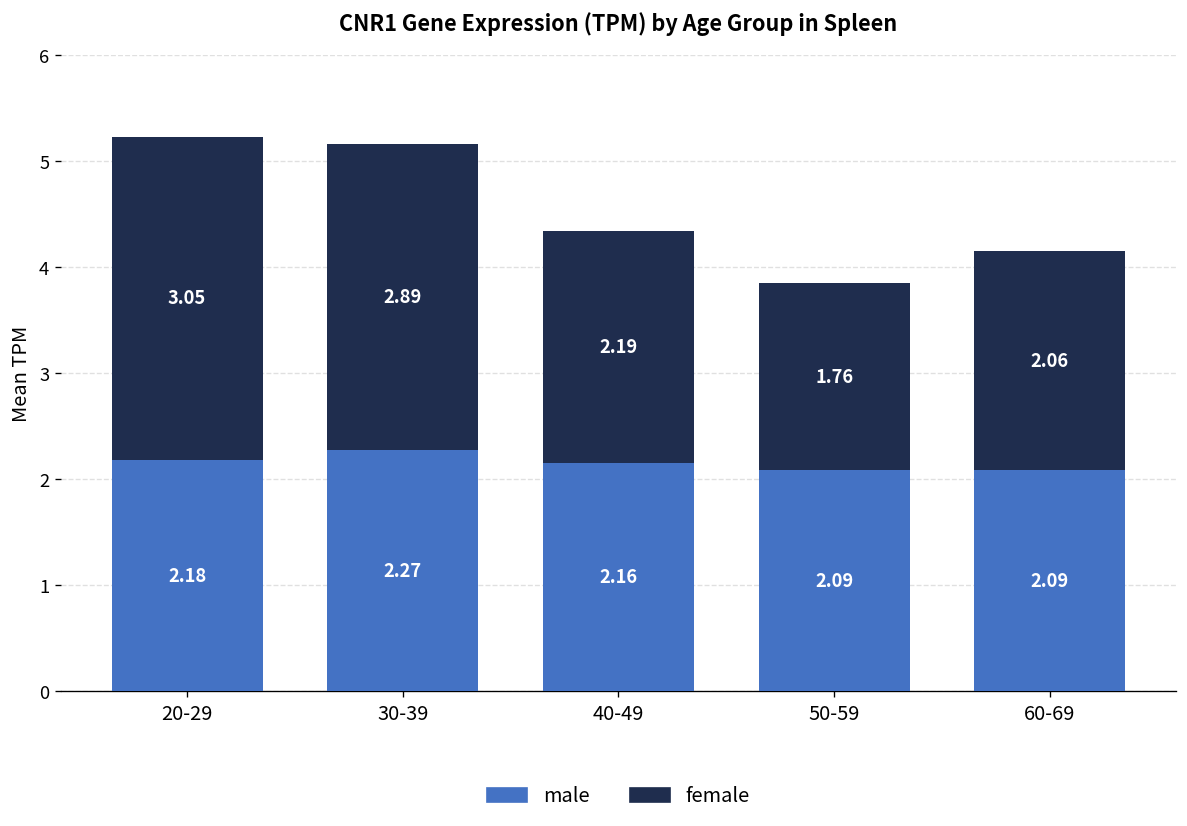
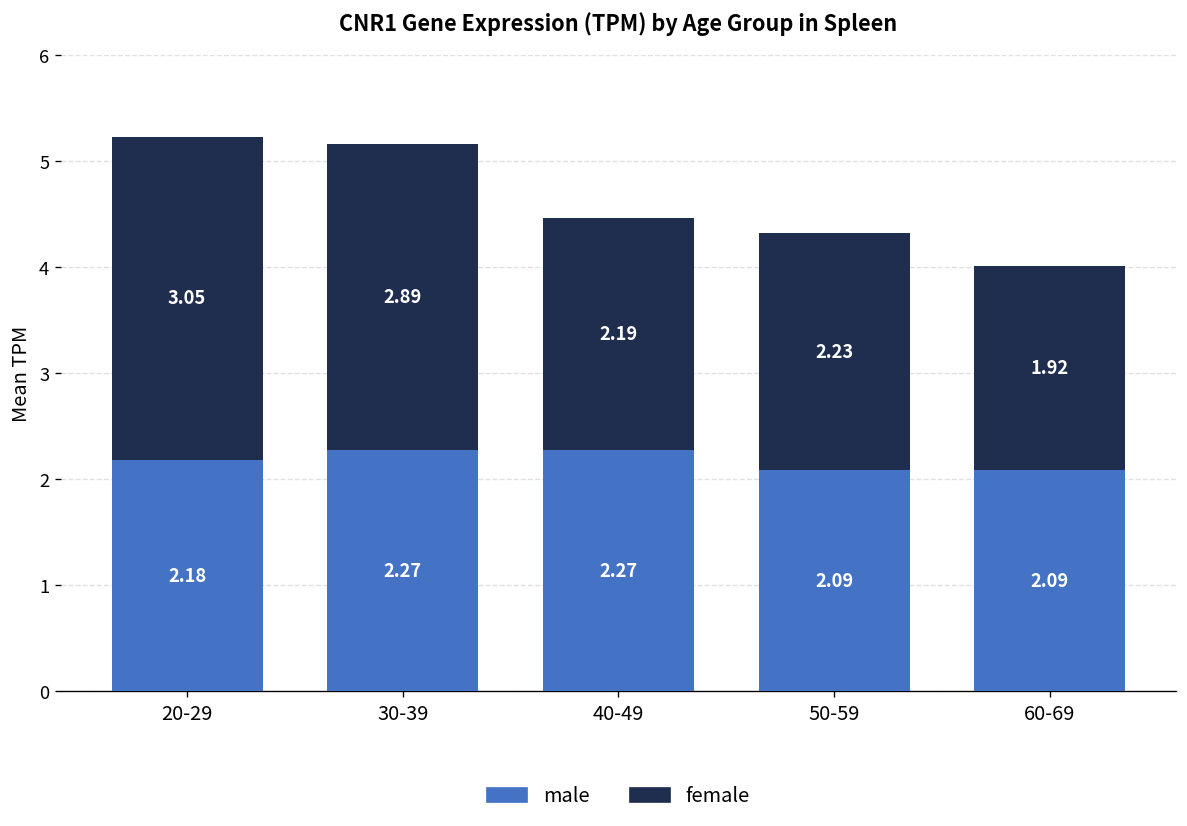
  {
    "male": {
      "20-29": 2.18,
      "30-39": 2.27,
-     "40-49": 2.16,
+     "40-49": 2.27,
      "50-59": 2.09,
      "60-69": 2.09
    },
    "female": {
      "20-29": 3.05,
      "30-39": 2.89,
      "40-49": 2.19,
-     "50-59": 1.76,
-     "60-69": 2.06
+     "50-59": 2.23,
+     "60-69": 1.92
    }
  }
